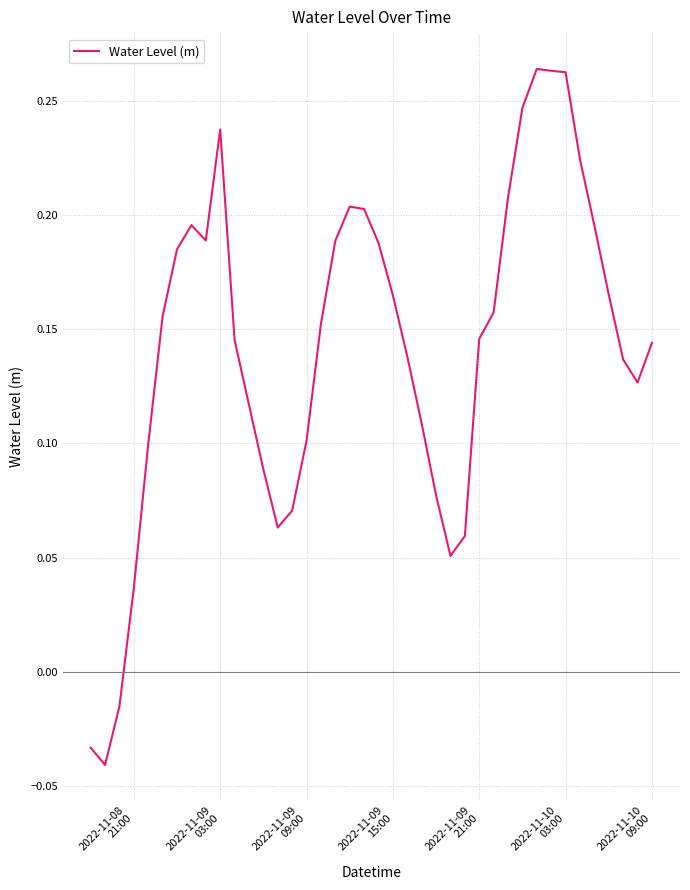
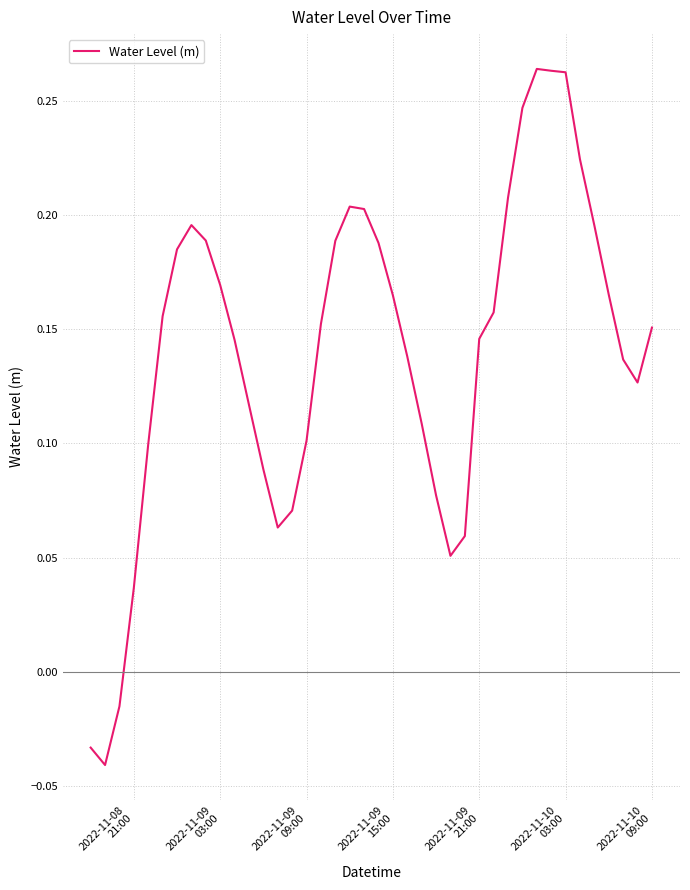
  {
    "2022-11-08 21:00": 0.037,
-   "2022-11-09 03:00": 0.237,
+   "2022-11-09 03:00": 0.169,
    "2022-11-09 09:00": 0.101,
    "2022-11-09 15:00": 0.165,
    "2022-11-09 21:00": 0.146,
    "2022-11-10 03:00": 0.262,
-   "2022-11-10 09:00": 0.144
+   "2022-11-10 09:00": 0.151
  }
